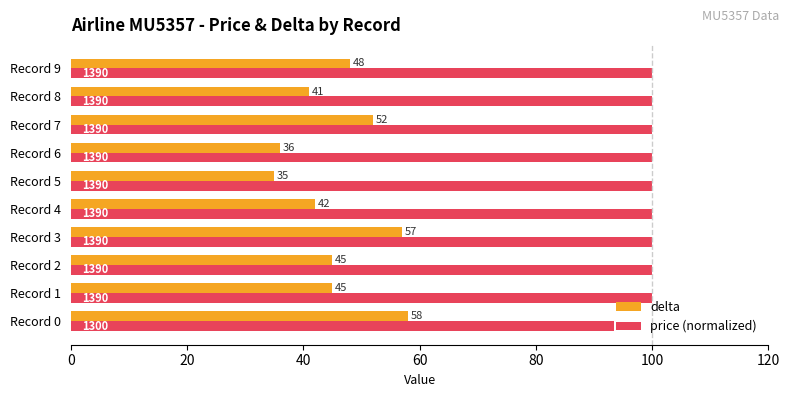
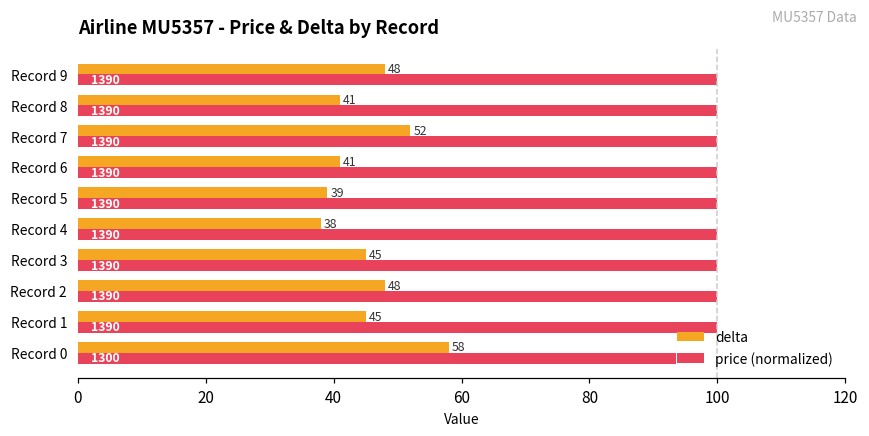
  {
    "delta": {
      "Record 9": 48,
      "Record 8": 41,
      "Record 7": 52,
-     "Record 6": 36,
-     "Record 5": 35,
-     "Record 4": 42,
-     "Record 3": 57,
-     "Record 2": 45,
+     "Record 6": 41,
+     "Record 5": 39,
+     "Record 4": 38,
+     "Record 3": 45,
+     "Record 2": 48,
      "Record 1": 45,
      "Record 0": 58
    }
  }
